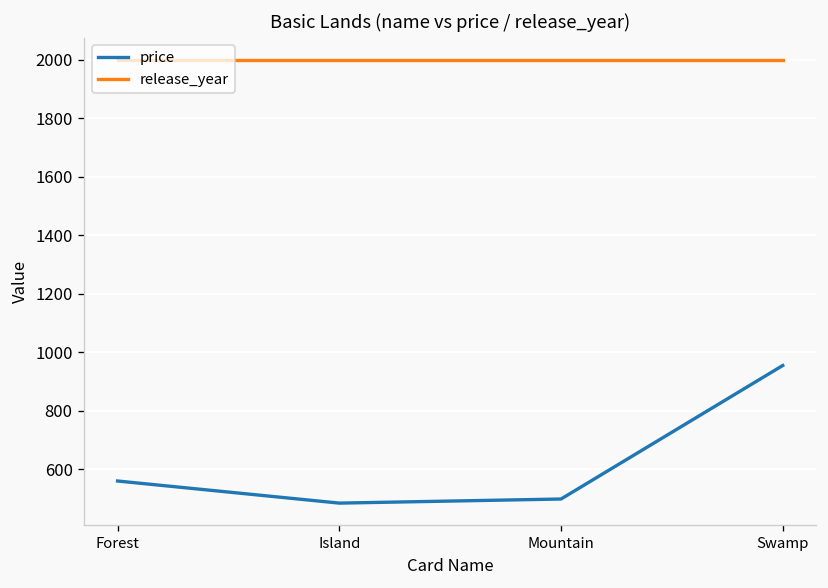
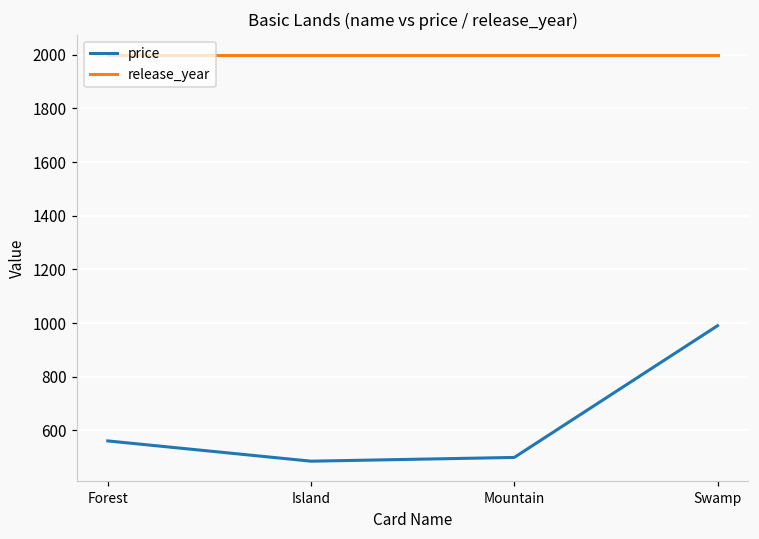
  {
    "price": {
      "Forest": 560,
      "Island": 490,
      "Mountain": 500,
-     "Swamp": 960
+     "Swamp": 990
    },
    "release_year": {
      "Island": 2000,
      "Mountain": 2000,
      "Swamp": 2000
    }
  }
